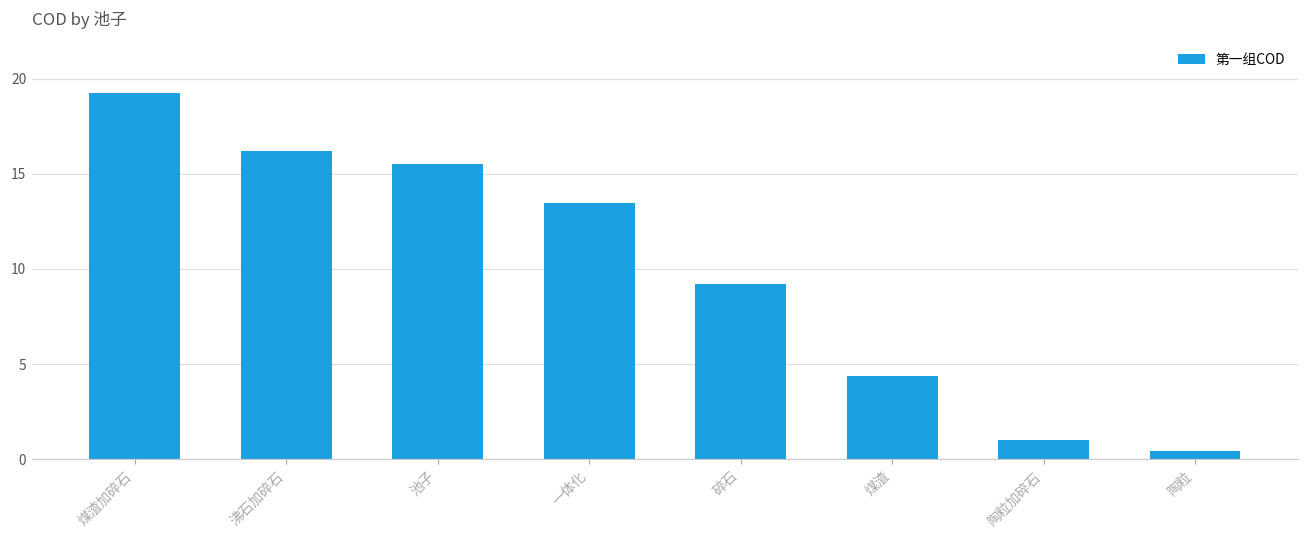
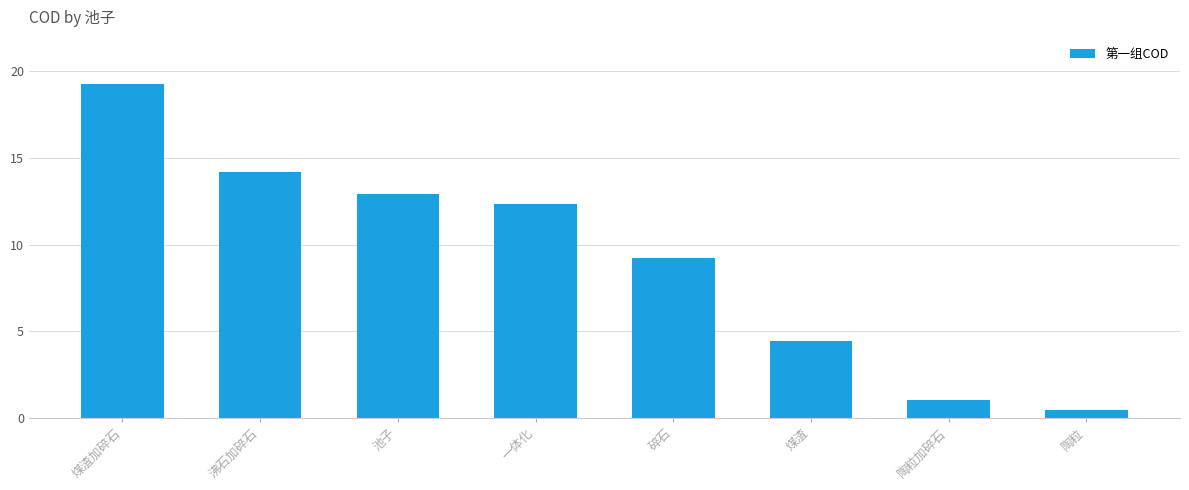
  {
    "煤渣加碎石": 19.3,
-   "沸石加碎石": 16.2,
-   "池子": 15.5,
-   "一体化": 13.5,
+   "沸石加碎石": 14.2,
+   "池子": 12.9,
+   "一体化": 12.3,
    "碎石": 9.2,
    "煤渣": 4.4,
    "陶粒加碎石": 1.0,
    "陶粒": 0.4
  }
